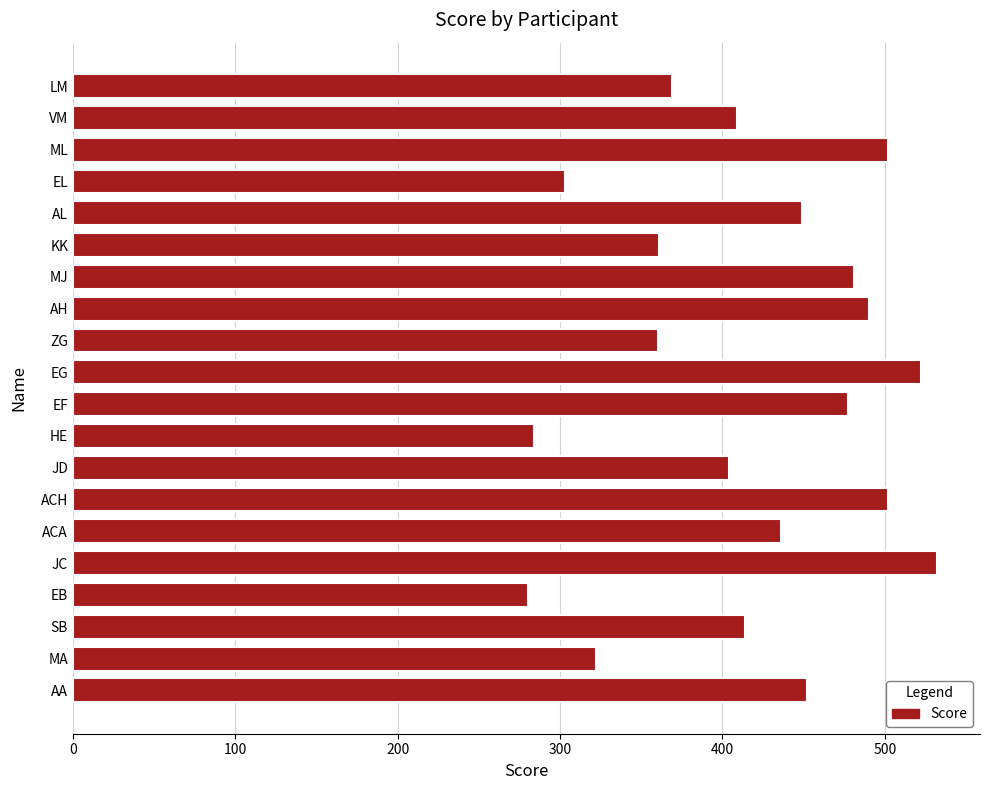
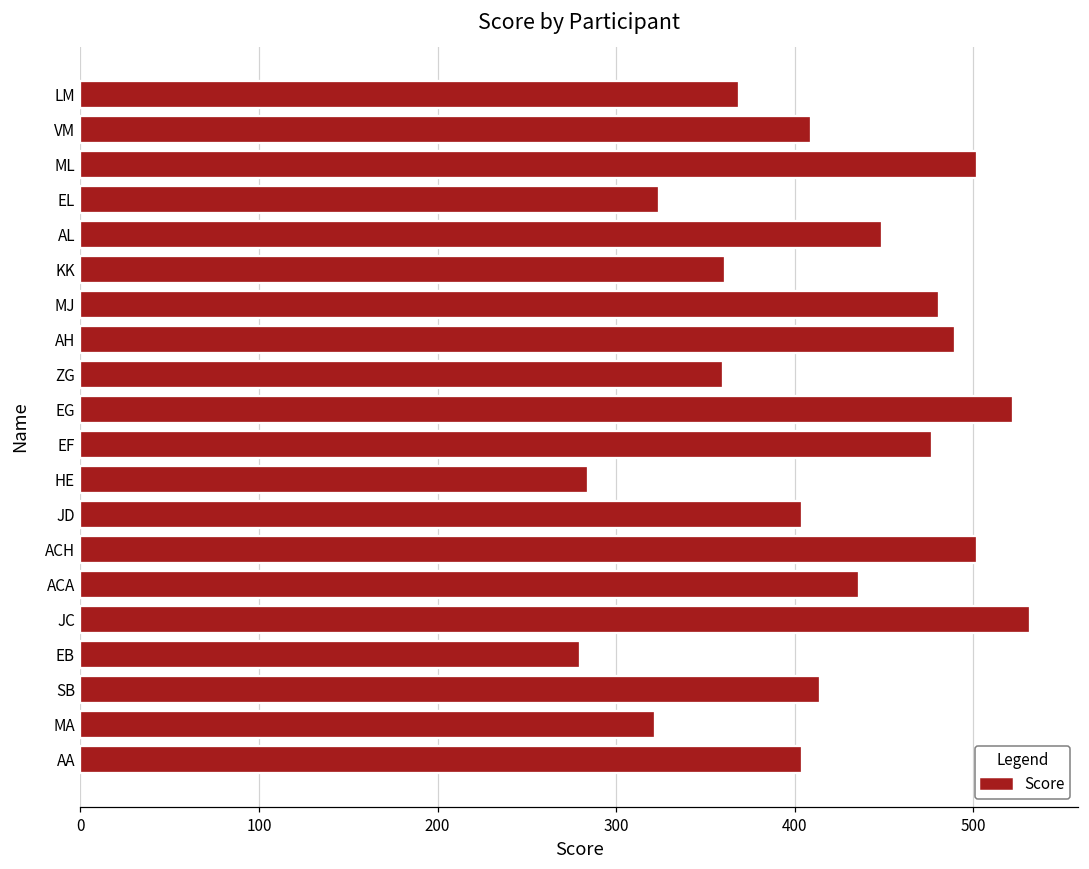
  {
    "LM": 369,
    "VM": 409,
    "ML": 502,
-   "EL": 303,
+   "EL": 324,
    "AL": 449,
    "KK": 361,
    "MJ": 481,
    "AH": 490,
    "ZG": 360,
    "EG": 522,
    "EF": 477,
    "HE": 284,
    "JD": 404,
    "ACH": 502,
    "ACA": 436,
    "JC": 532,
    "EB": 280,
    "SB": 414,
    "MA": 322,
-   "AA": 452
+   "AA": 404
  }
